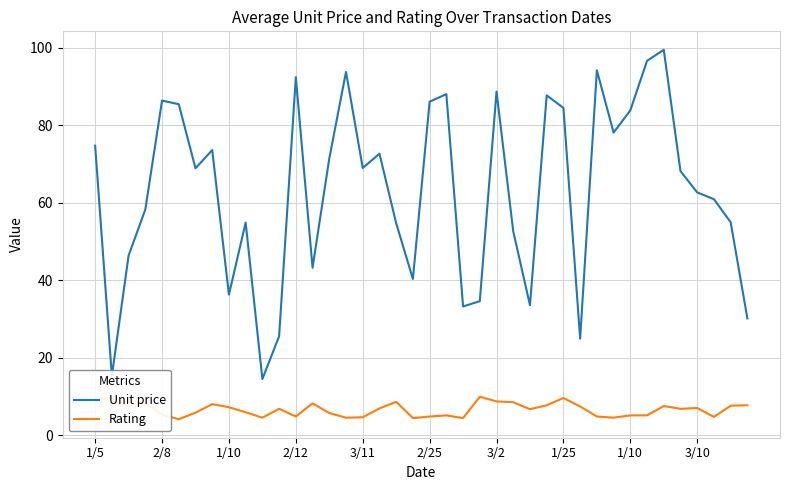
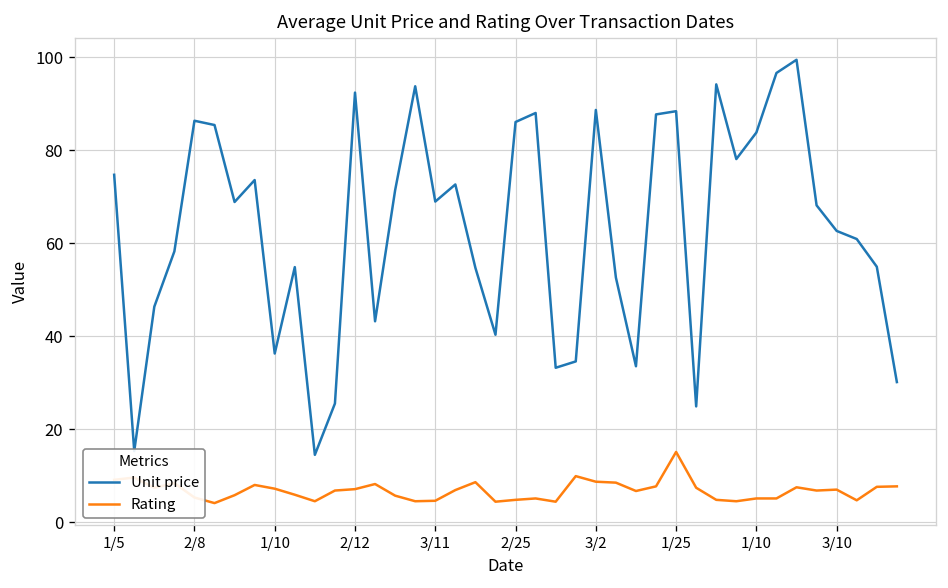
  {
    "Unit price": {
      "1/5": 75,
      "2/12": 92,
      "3/2": 89,
-     "1/25": 84
+     "1/25": 88
    },
    "Rating": {
-     "2/12": 5,
+     "2/12": 7,
      "3/2": 9,
-     "1/25": 10
+     "1/25": 15
    }
  }
